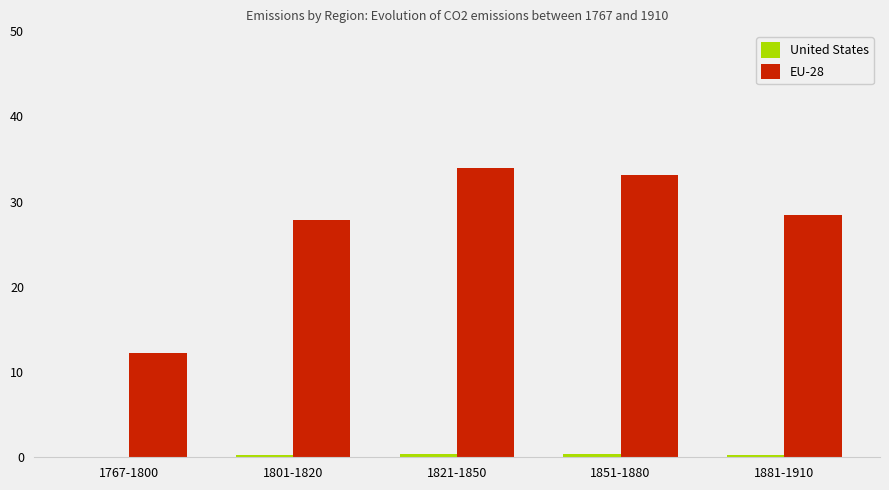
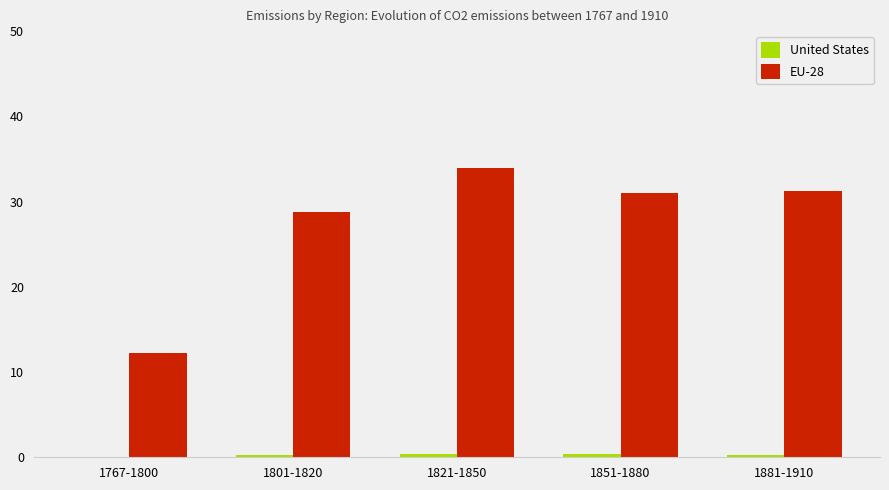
  {
    "United States": {
      "1767-1800": 0,
      "1821-1850": 0,
      "1851-1880": 0,
      "1881-1910": 0
    },
    "EU-28": {
      "1767-1800": 12,
-     "1801-1820": 28,
+     "1801-1820": 29,
      "1821-1850": 34,
-     "1851-1880": 33,
-     "1881-1910": 28
+     "1851-1880": 31,
+     "1881-1910": 31
    }
  }
